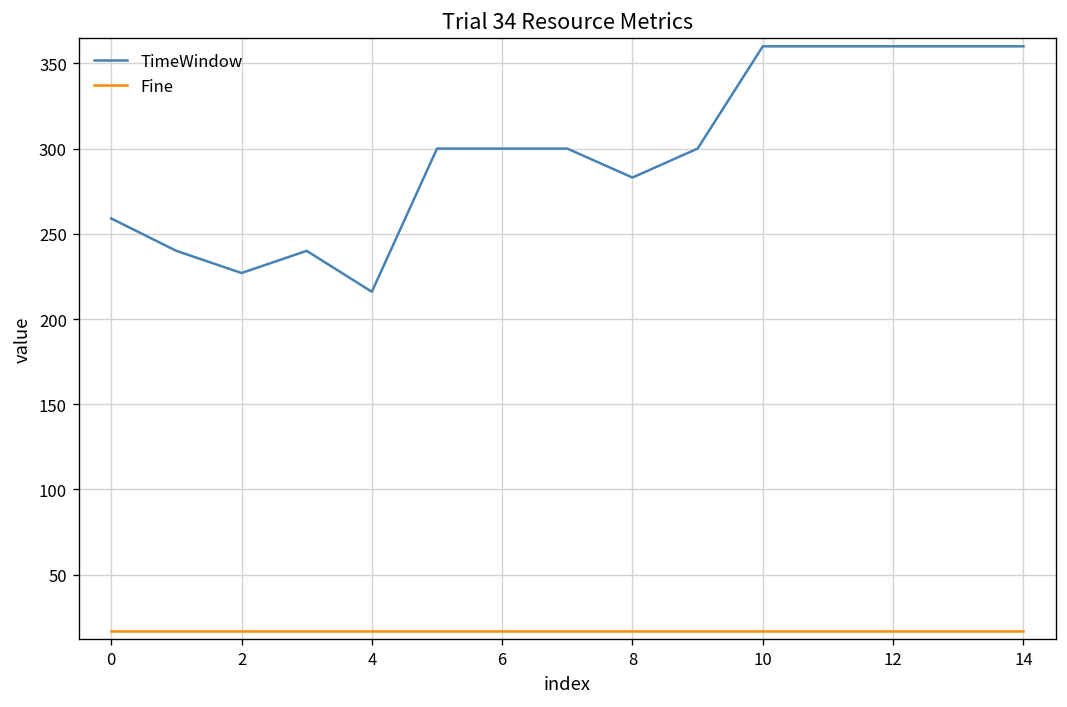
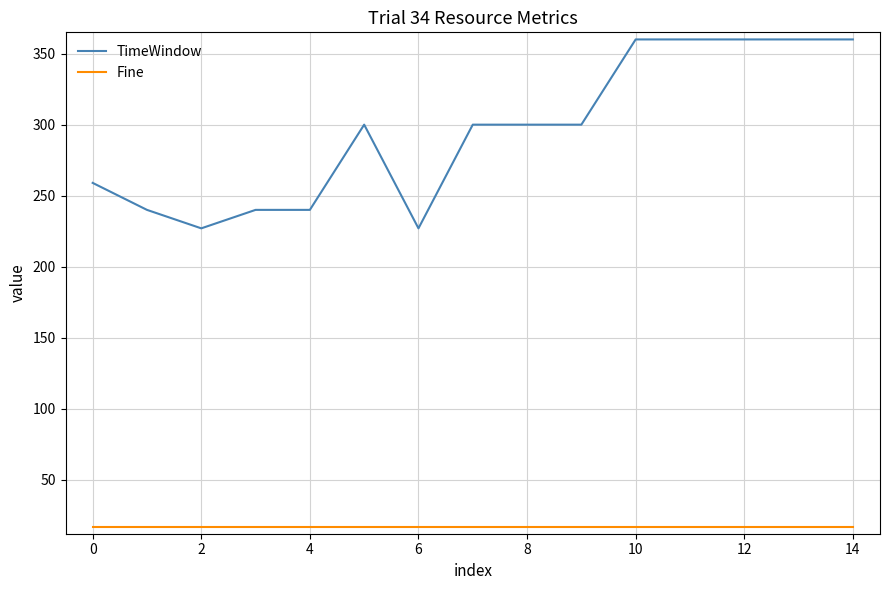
  {
    "TimeWindow": {
      "0": 259,
      "2": 227,
-     "4": 216,
-     "6": 300,
-     "8": 283,
+     "4": 240,
+     "6": 227,
+     "8": 300,
      "10": 360,
      "12": 360,
      "14": 360
    },
    "Fine": {
      "0": 17,
      "2": 17,
      "4": 17,
      "6": 17,
      "8": 17,
      "10": 17,
      "12": 17,
      "14": 17
    }
  }
